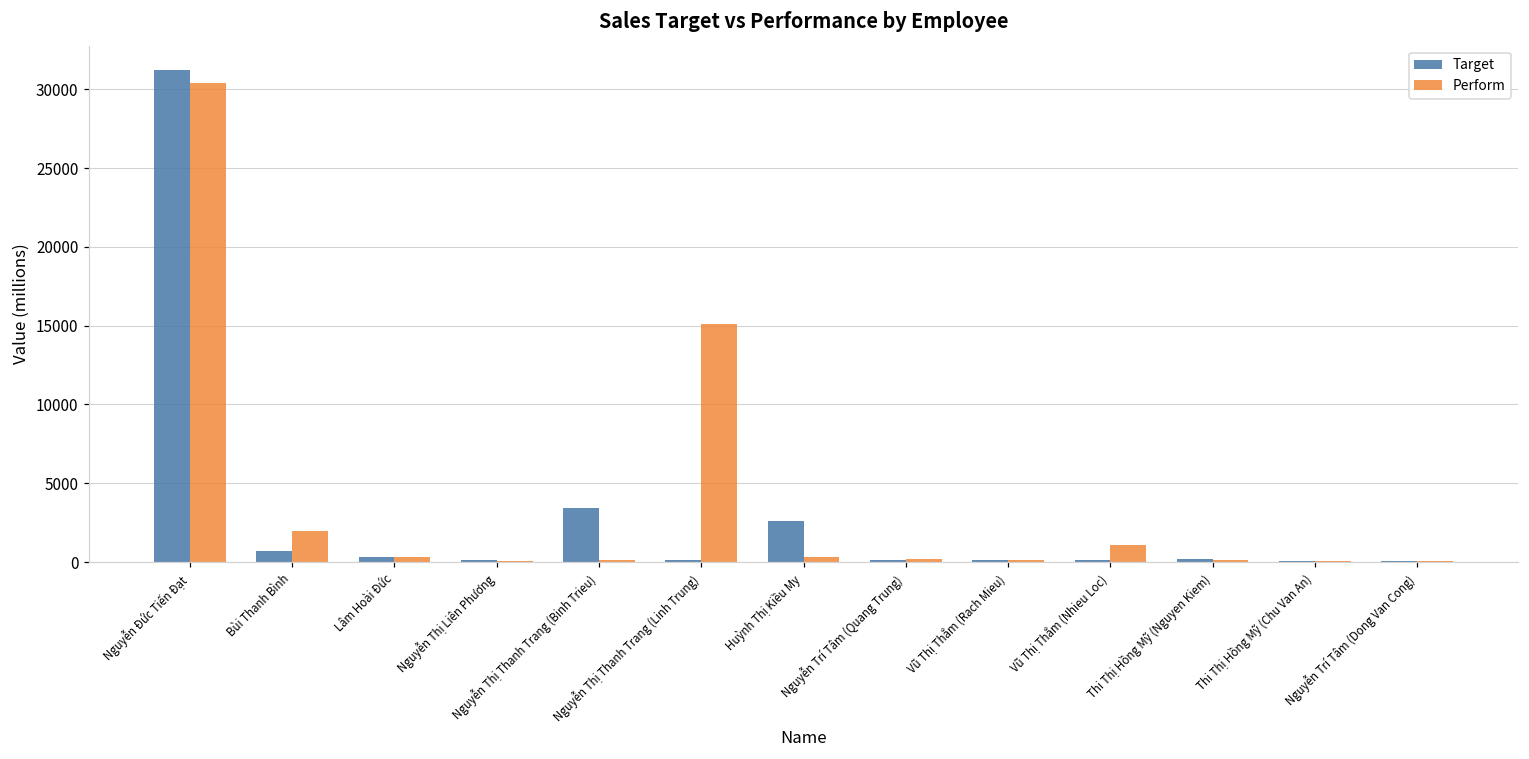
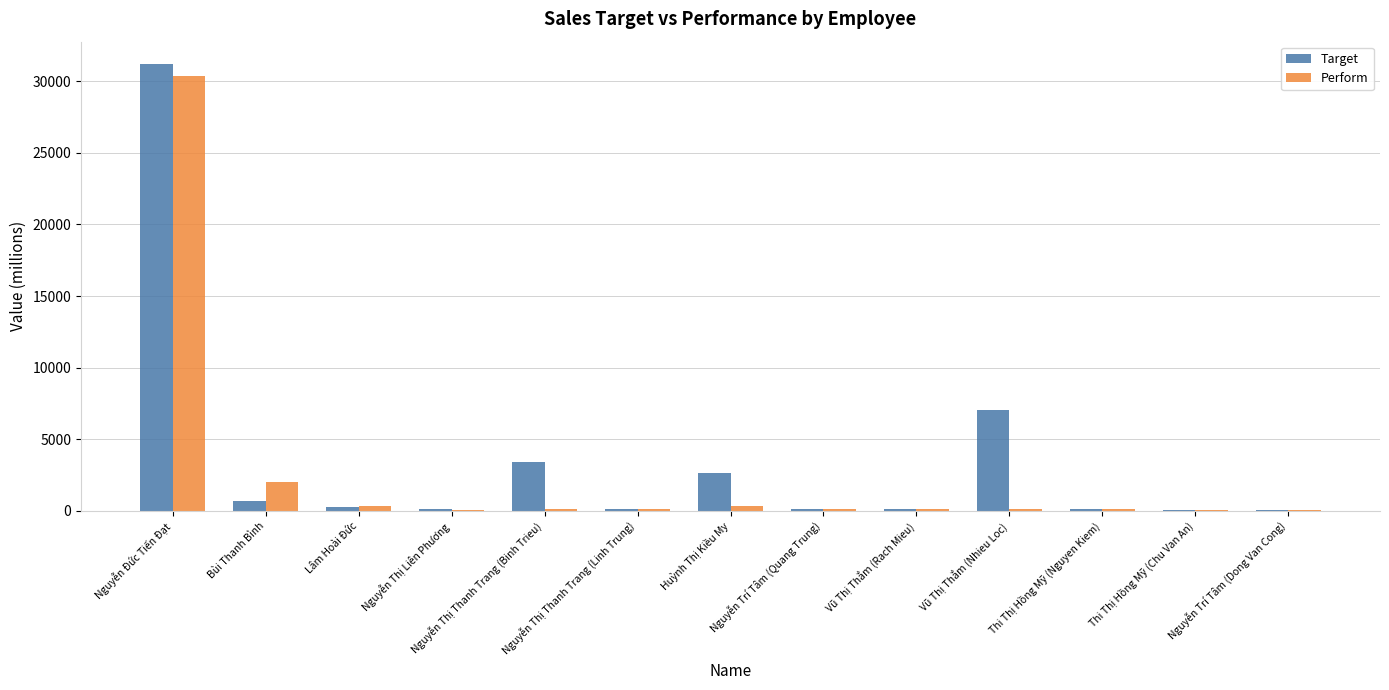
  {
    "Target": {
      "Nguyễn Đức Tiến Đạt": 31200,
      "Bùi Thanh Bình": 700,
      "Lâm Hoài Đức": 300,
      "Nguyễn Thị Thanh Trang (Binh Trieu)": 3400,
      "Huỳnh Thị Kiều My": 2600,
-     "Vũ Thị Thắm (Nhieu Loc)": 100
+     "Vũ Thị Thắm (Nhieu Loc)": 7000
    },
    "Perform": {
      "Nguyễn Đức Tiến Đạt": 30400,
      "Bùi Thanh Bình": 2000,
      "Lâm Hoài Đức": 300,
-     "Nguyễn Thị Thanh Trang (Linh Trung)": 15100,
+     "Nguyễn Thị Thanh Trang (Linh Trung)": 200,
      "Huỳnh Thị Kiều My": 300,
-     "Vũ Thị Thắm (Nhieu Loc)": 1100
+     "Vũ Thị Thắm (Nhieu Loc)": 200
    }
  }
